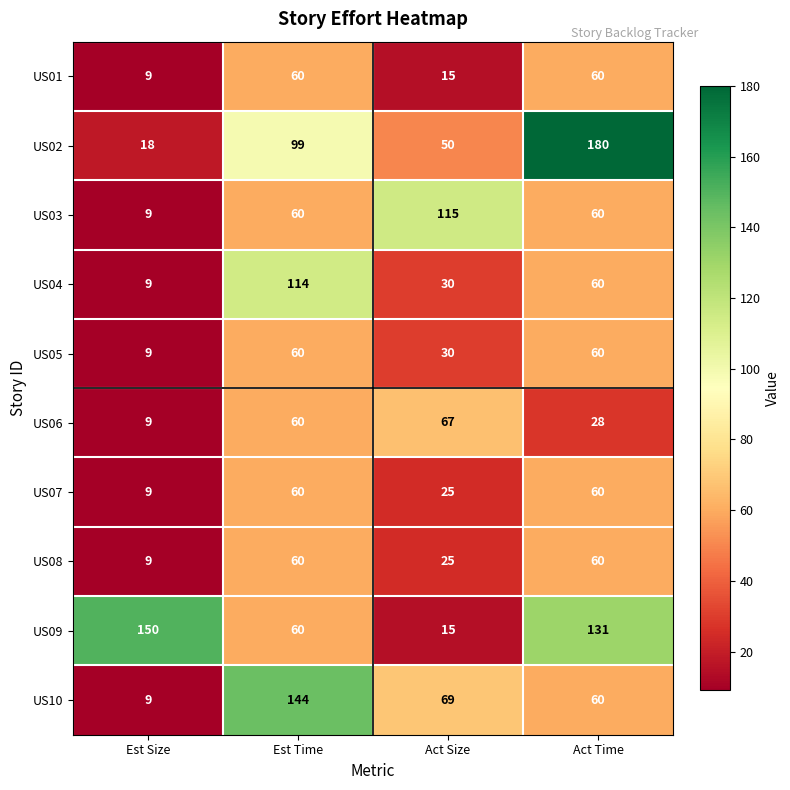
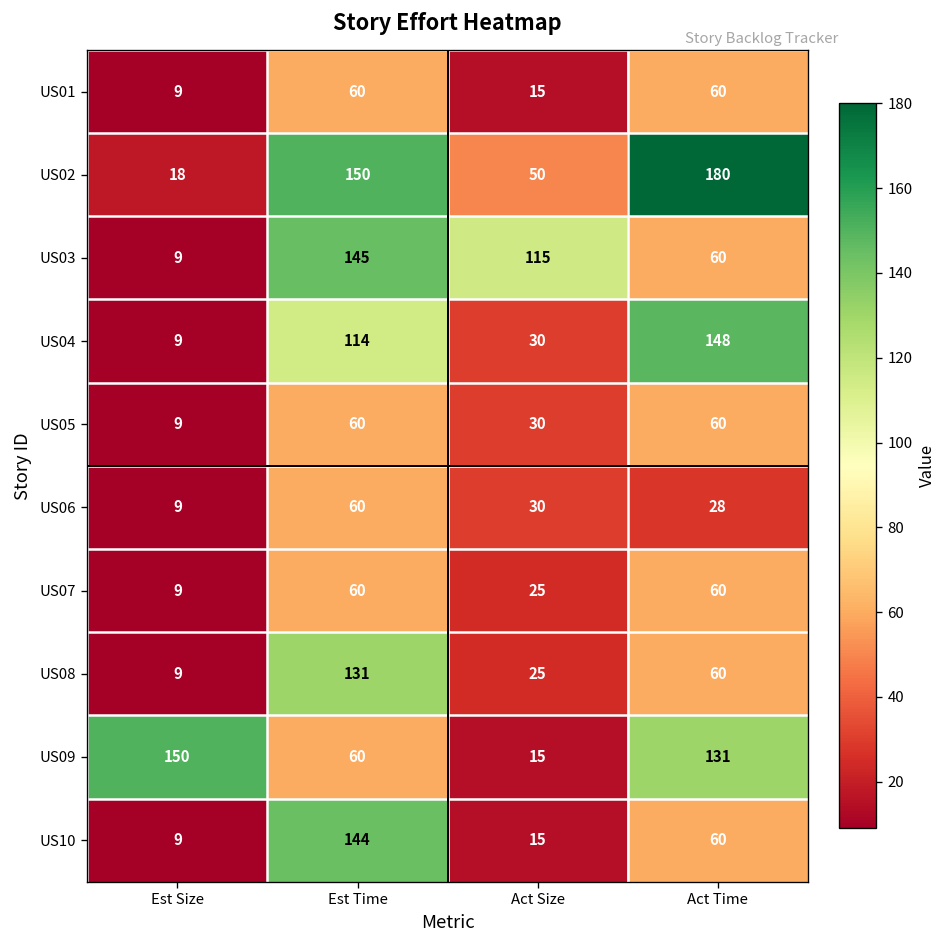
  {
    "US01": {
      "Est Size": 9,
      "Est Time": 60,
      "Act Size": 15,
      "Act Time": 60
    },
    "US02": {
      "Est Size": 18,
-     "Est Time": 99,
+     "Est Time": 150,
      "Act Size": 50,
      "Act Time": 180
    },
    "US03": {
      "Est Size": 9,
-     "Est Time": 60,
+     "Est Time": 145,
      "Act Size": 115,
      "Act Time": 60
    },
    "US04": {
      "Est Size": 9,
      "Est Time": 114,
      "Act Size": 30,
-     "Act Time": 60
+     "Act Time": 148
    },
    "US05": {
      "Est Size": 9,
      "Est Time": 60,
      "Act Size": 30,
      "Act Time": 60
    },
    "US06": {
      "Est Size": 9,
      "Est Time": 60,
-     "Act Size": 67,
+     "Act Size": 30,
      "Act Time": 28
    },
    "US07": {
      "Est Size": 9,
      "Est Time": 60,
      "Act Size": 25,
      "Act Time": 60
    },
    "US08": {
      "Est Size": 9,
-     "Est Time": 60,
+     "Est Time": 131,
      "Act Size": 25,
      "Act Time": 60
    },
    "US09": {
      "Est Size": 150,
      "Est Time": 60,
      "Act Size": 15,
      "Act Time": 131
    },
    "US10": {
      "Est Size": 9,
      "Est Time": 144,
-     "Act Size": 69,
+     "Act Size": 15,
      "Act Time": 60
    }
  }
